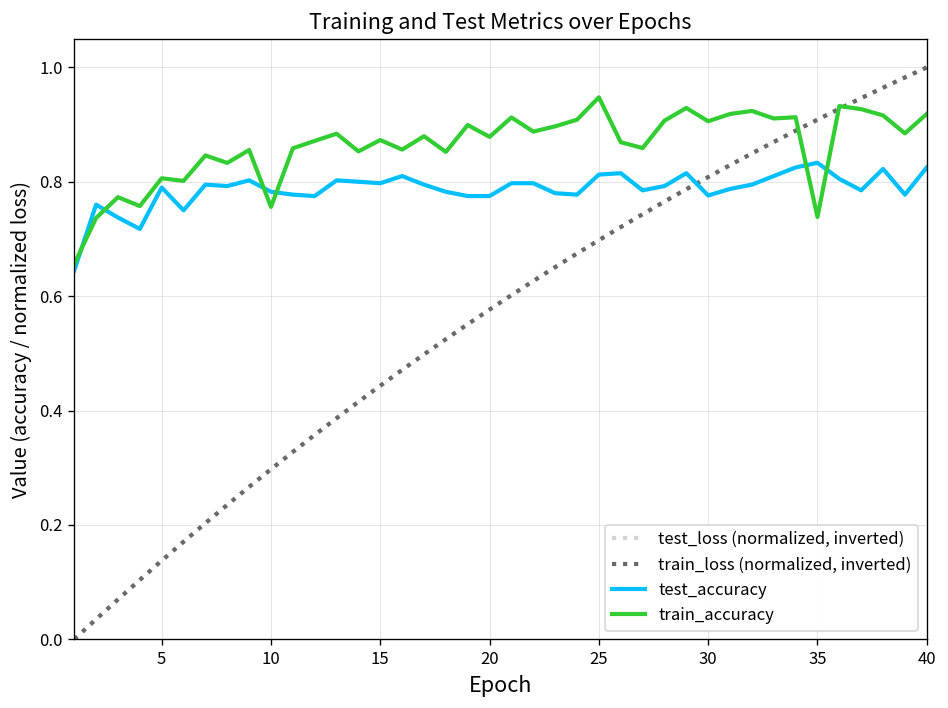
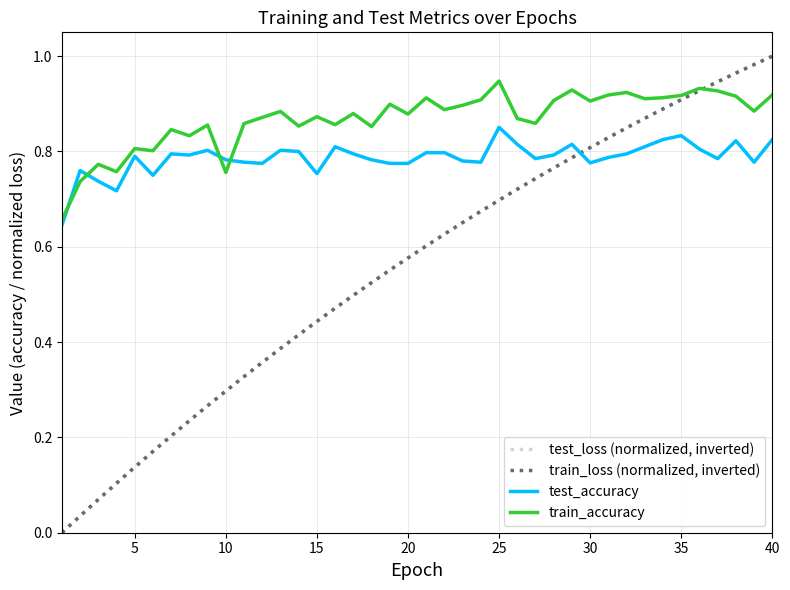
  {
    "test_accuracy": {
      "5": 0.79,
      "10": 0.78,
-     "15": 0.80,
+     "15": 0.75,
      "20": 0.78,
-     "25": 0.81,
+     "25": 0.85,
      "30": 0.78,
      "35": 0.83,
      "40": 0.82
    },
    "train_accuracy": {
      "5": 0.81,
      "10": 0.76,
      "15": 0.87,
      "20": 0.88,
      "25": 0.95,
      "30": 0.91,
-     "35": 0.74,
+     "35": 0.92,
      "40": 0.92
    }
  }
